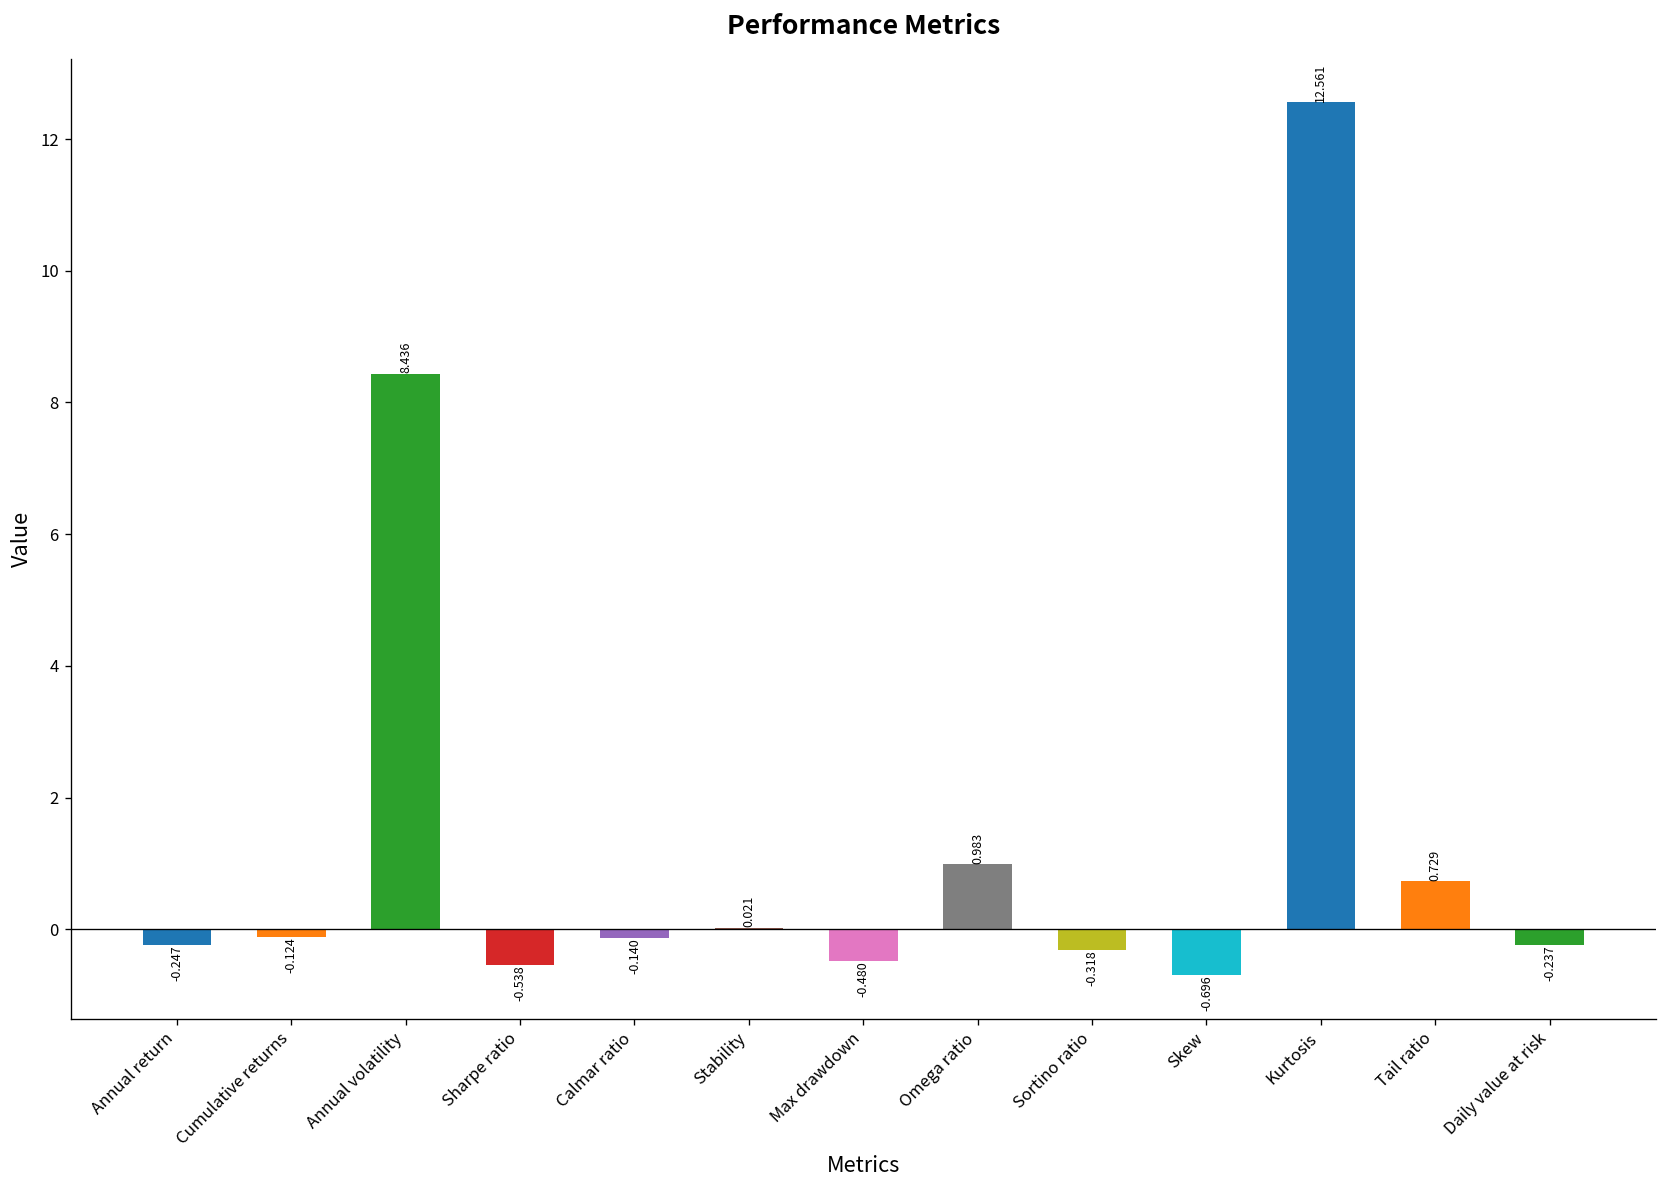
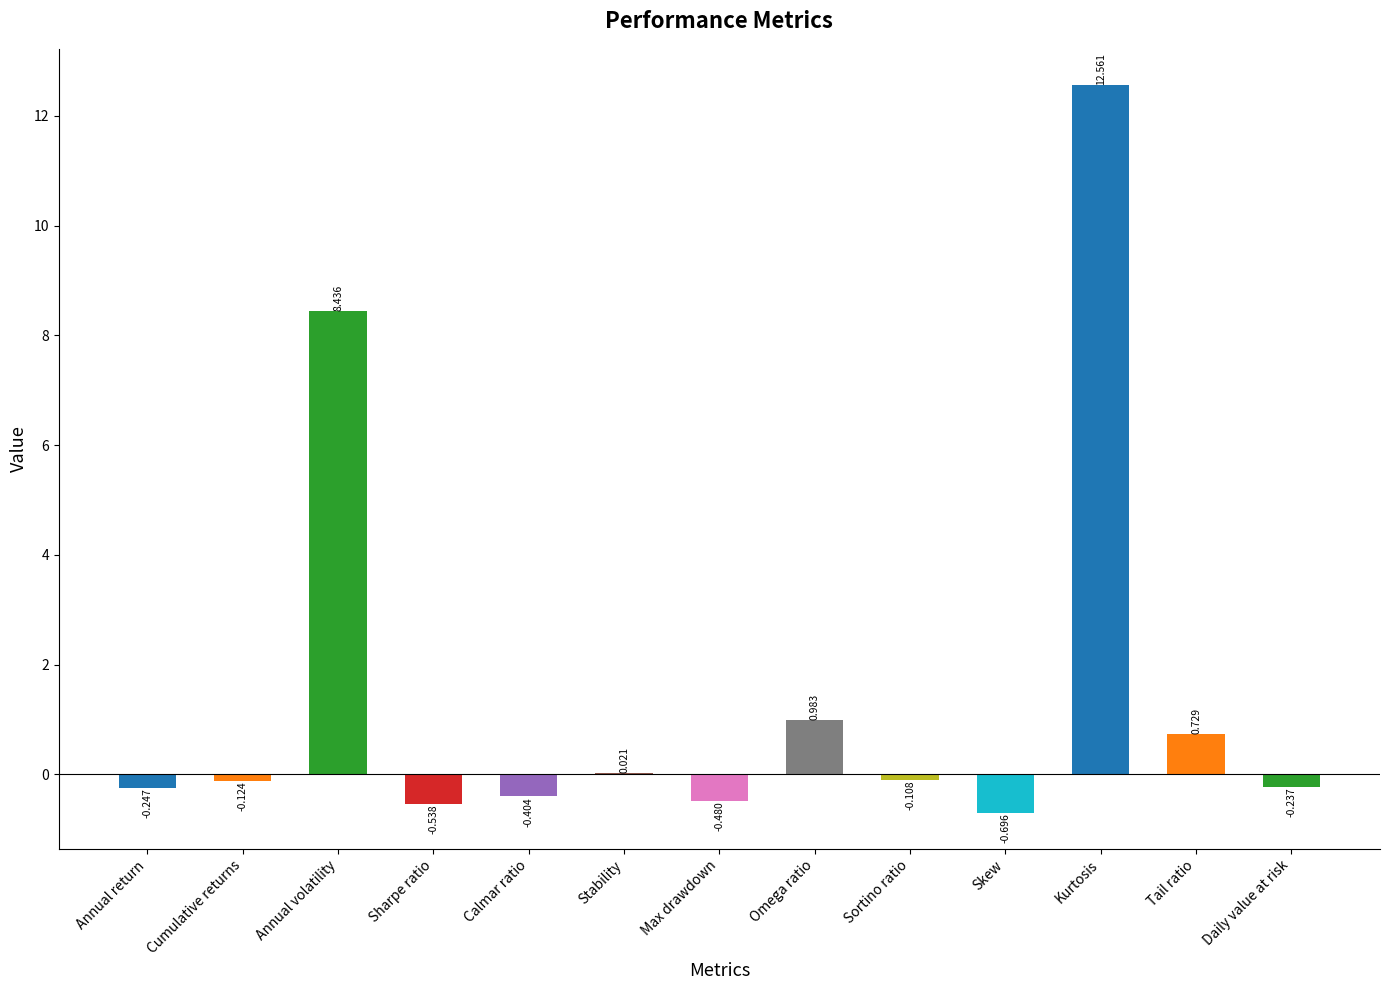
  {
    "Annual return": -0.247,
    "Cumulative returns": -0.124,
    "Annual volatility": 8.436,
    "Sharpe ratio": -0.538,
-   "Calmar ratio": -0.140,
+   "Calmar ratio": -0.404,
    "Stability": 0.021,
    "Max drawdown": -0.480,
    "Omega ratio": 0.983,
-   "Sortino ratio": -0.318,
+   "Sortino ratio": -0.108,
    "Skew": -0.696,
    "Kurtosis": 12.561,
    "Tail ratio": 0.729,
    "Daily value at risk": -0.237
  }
